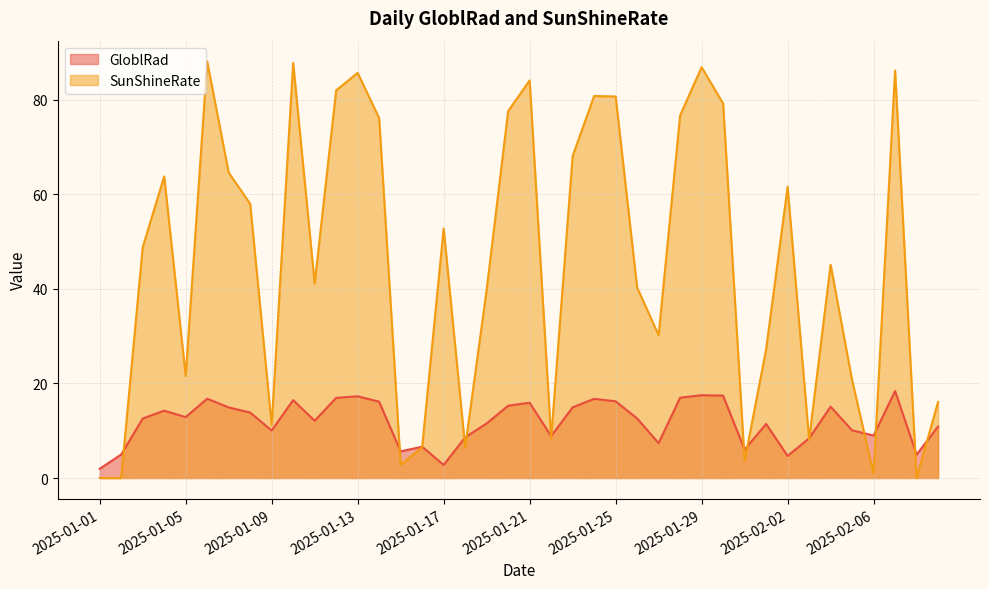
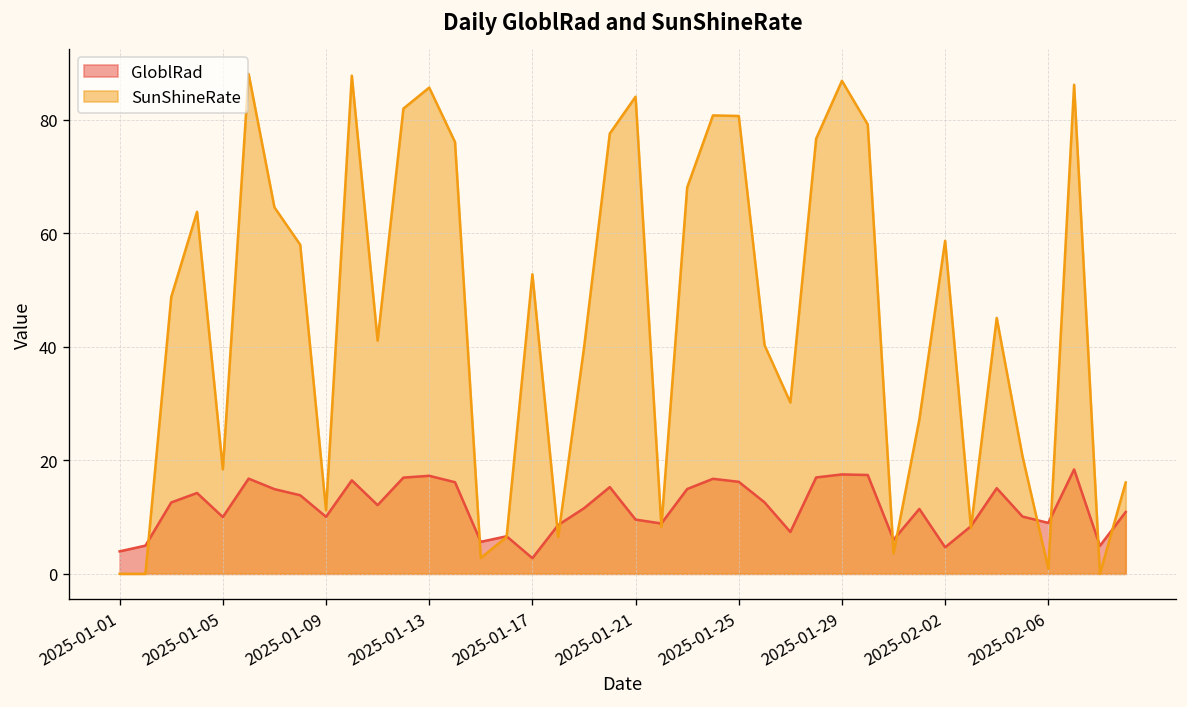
  {
    "GloblRad": {
-     "2025-01-01": 2,
-     "2025-01-05": 13,
+     "2025-01-01": 4,
+     "2025-01-05": 10,
      "2025-01-09": 10,
      "2025-01-13": 17,
      "2025-01-17": 3,
-     "2025-01-21": 16,
+     "2025-01-21": 10,
      "2025-01-25": 16,
      "2025-01-29": 18,
      "2025-02-02": 5,
      "2025-02-06": 9
    },
    "SunShineRate": {
      "2025-01-01": 0,
-     "2025-01-05": 22,
+     "2025-01-05": 18,
      "2025-01-09": 11,
      "2025-01-13": 86,
      "2025-01-17": 53,
      "2025-01-21": 84,
      "2025-01-25": 81,
      "2025-01-29": 87,
-     "2025-02-02": 62,
+     "2025-02-02": 59,
      "2025-02-06": 1
    }
  }
